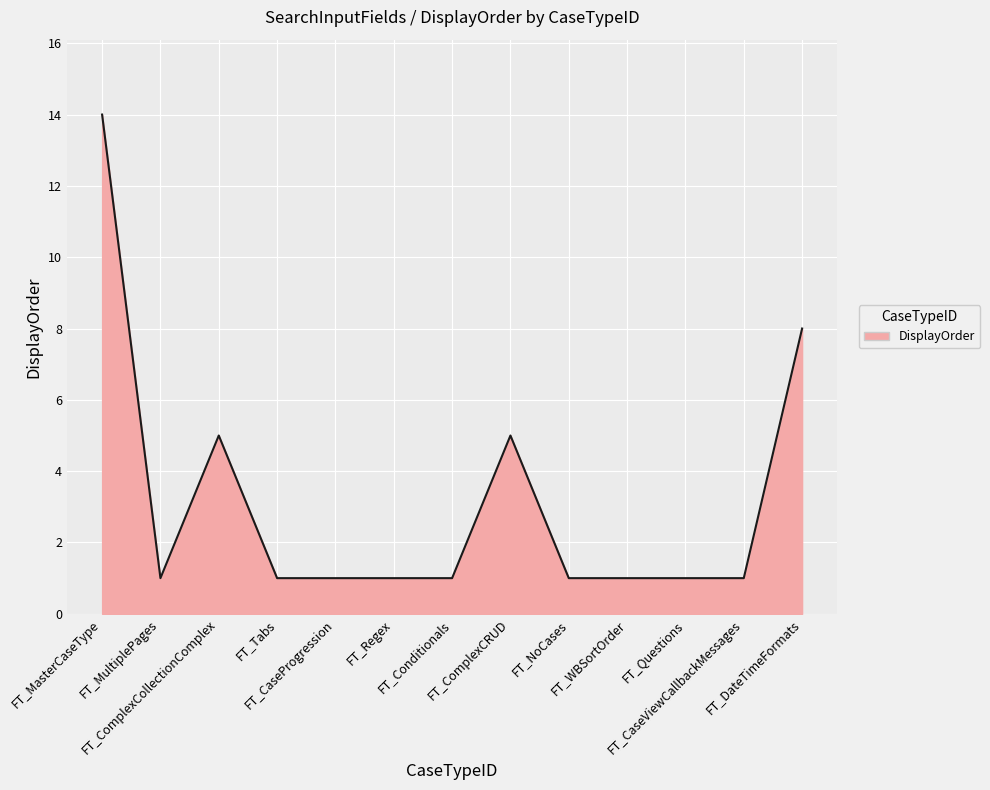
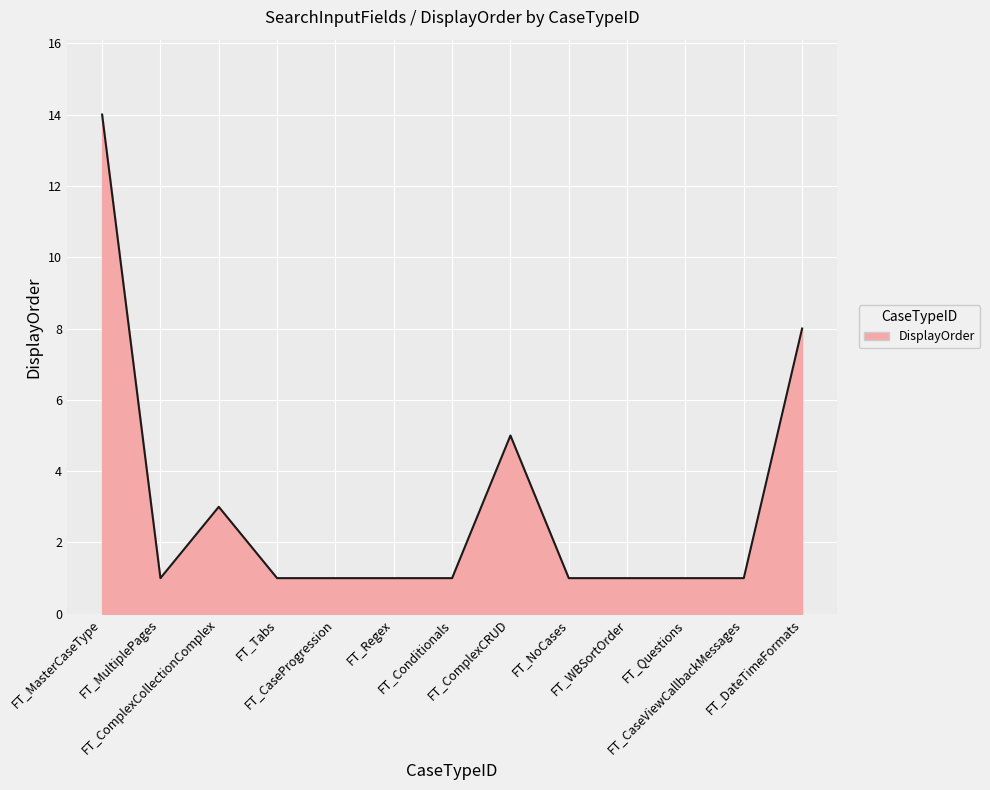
  {
    "FT_MasterCaseType": 14,
    "FT_MultiplePages": 1,
-   "FT_ComplexCollectionComplex": 5,
+   "FT_ComplexCollectionComplex": 3,
    "FT_Tabs": 1,
    "FT_CaseProgression": 1,
    "FT_Regex": 1,
    "FT_Conditionals": 1,
    "FT_ComplexCRUD": 5,
    "FT_NoCases": 1,
    "FT_WBSortOrder": 1,
    "FT_Questions": 1,
    "FT_CaseViewCallbackMessages": 1,
    "FT_DateTimeFormats": 8
  }
